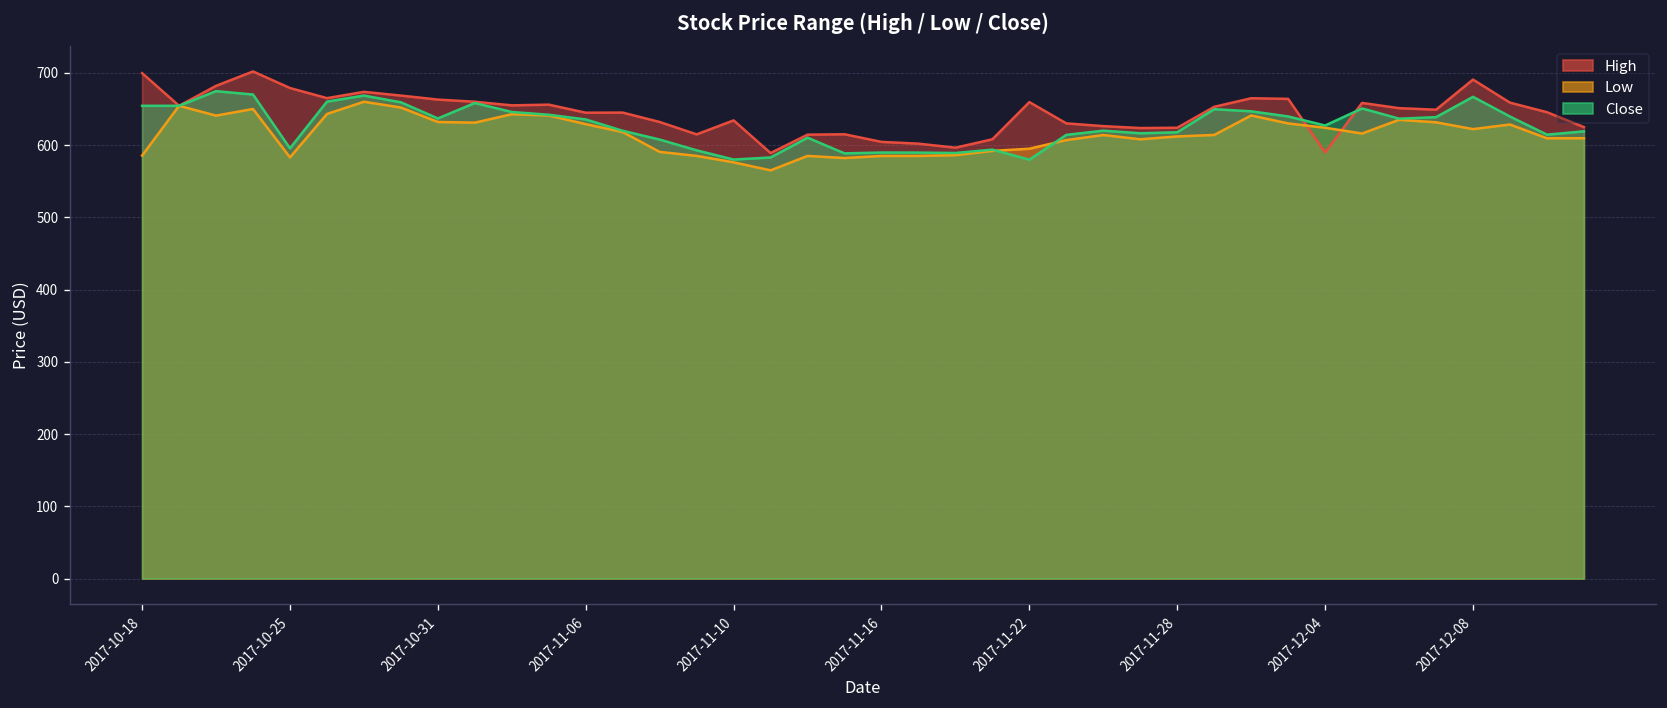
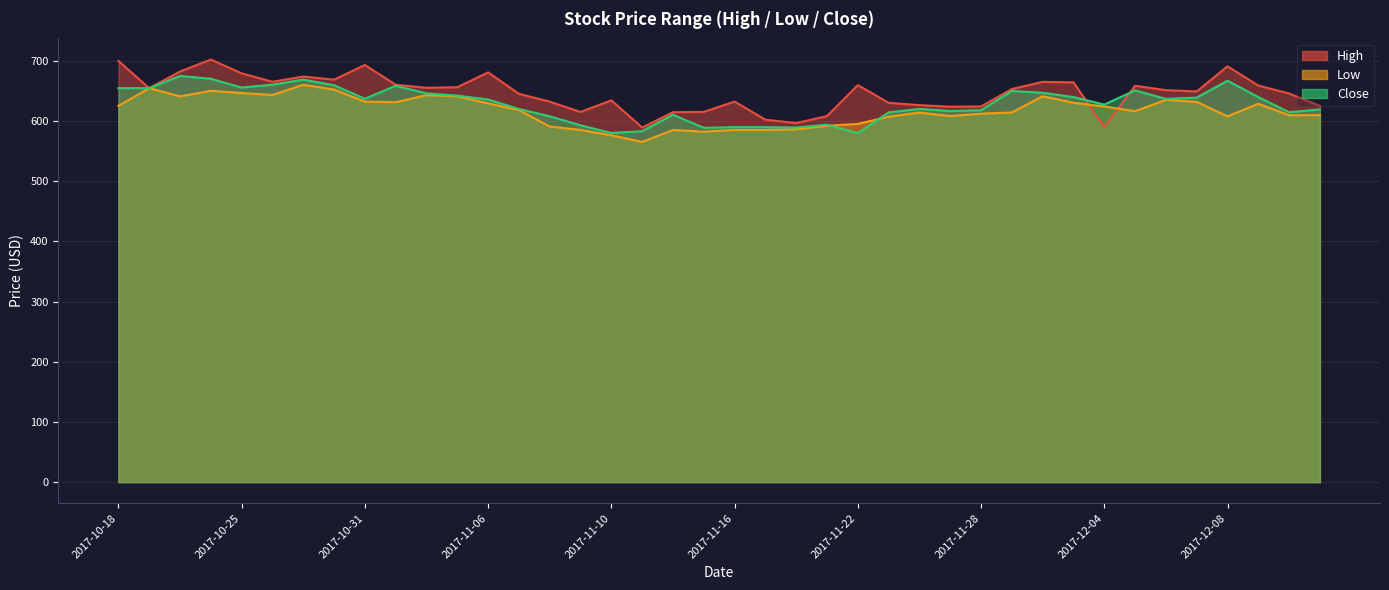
  {
    "High": {
      "2017-10-18": 700,
      "2017-10-25": 680,
-     "2017-10-31": 660,
-     "2017-11-06": 640,
+     "2017-10-31": 690,
+     "2017-11-06": 680,
      "2017-11-10": 630,
-     "2017-11-16": 600,
+     "2017-11-16": 630,
      "2017-11-22": 660,
      "2017-11-28": 620,
      "2017-12-04": 590,
      "2017-12-08": 690
    },
    "Low": {
-     "2017-10-18": 590,
-     "2017-10-25": 580,
+     "2017-10-18": 630,
+     "2017-10-25": 650,
      "2017-10-31": 630,
      "2017-11-06": 630,
      "2017-11-16": 590,
      "2017-11-22": 600,
      "2017-11-28": 610,
-     "2017-12-08": 620
+     "2017-12-08": 610
    },
    "Close": {
      "2017-10-18": 650,
-     "2017-10-25": 600,
+     "2017-10-25": 660,
      "2017-10-31": 640,
      "2017-11-06": 640,
      "2017-11-16": 590,
      "2017-11-22": 580,
      "2017-11-28": 620,
      "2017-12-08": 670
    }
  }
